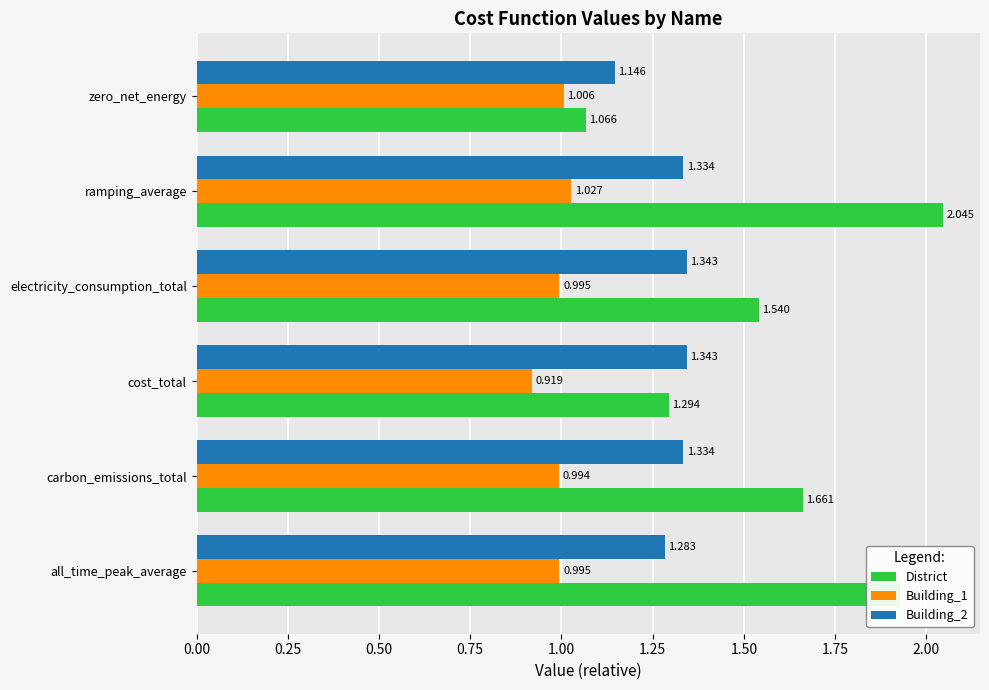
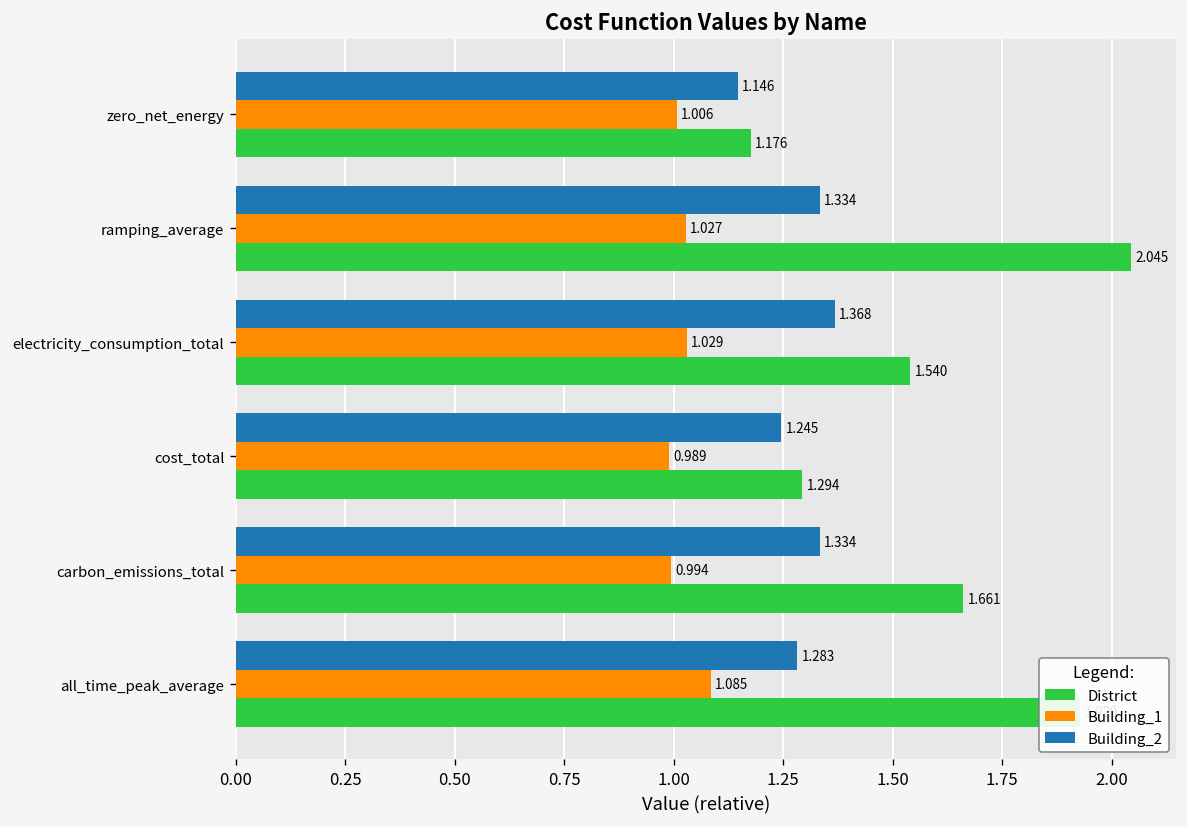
  {
    "District": {
-     "zero_net_energy": 1.066,
+     "zero_net_energy": 1.176,
      "ramping_average": 2.045,
      "electricity_consumption_total": 1.540,
      "cost_total": 1.294,
      "carbon_emissions_total": 1.661
    },
    "Building_1": {
      "zero_net_energy": 1.006,
      "ramping_average": 1.027,
-     "electricity_consumption_total": 0.995,
-     "cost_total": 0.919,
+     "electricity_consumption_total": 1.029,
+     "cost_total": 0.989,
      "carbon_emissions_total": 0.994,
-     "all_time_peak_average": 0.995
+     "all_time_peak_average": 1.085
    },
    "Building_2": {
      "zero_net_energy": 1.146,
      "ramping_average": 1.334,
-     "electricity_consumption_total": 1.343,
-     "cost_total": 1.343,
+     "electricity_consumption_total": 1.368,
+     "cost_total": 1.245,
      "carbon_emissions_total": 1.334,
      "all_time_peak_average": 1.283
    }
  }
